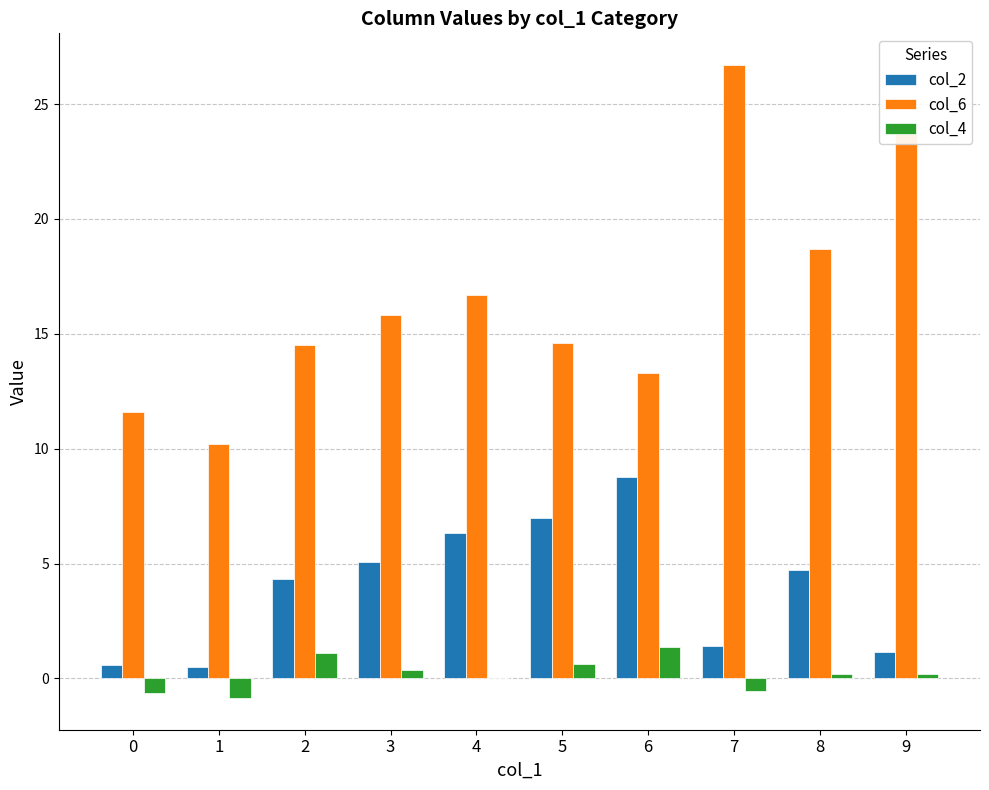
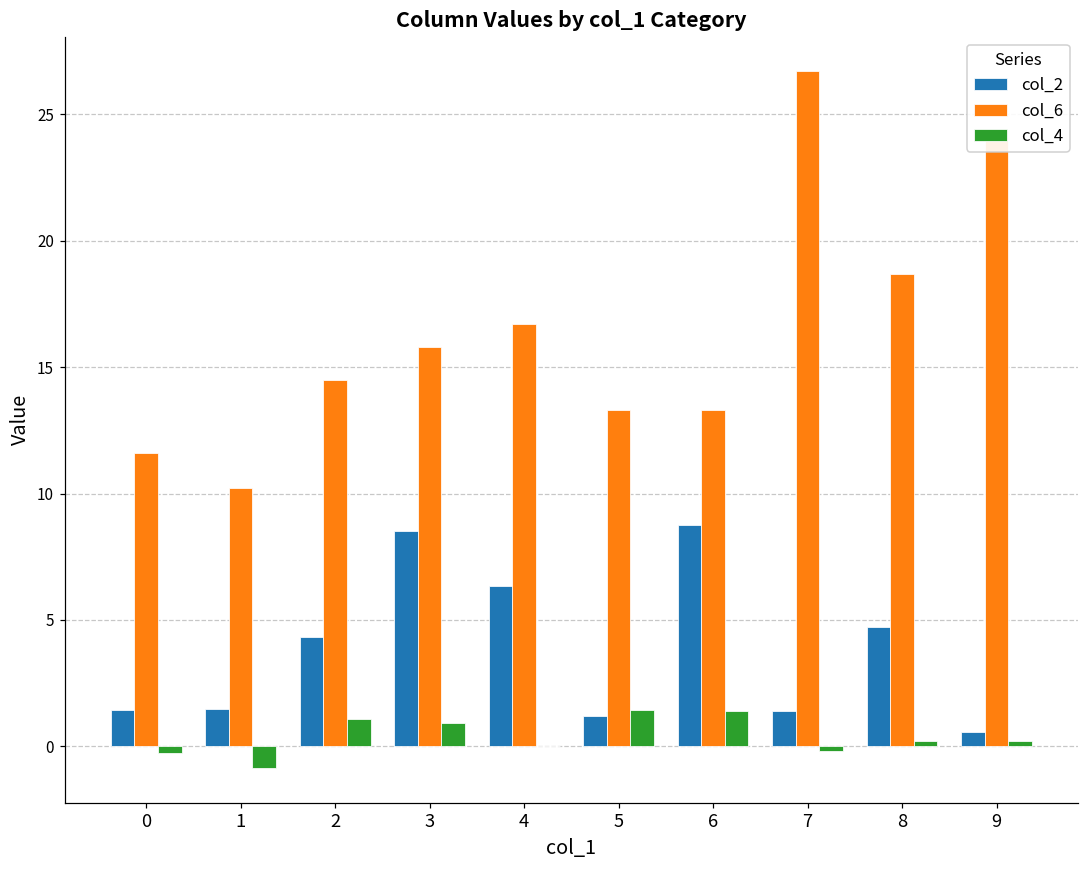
  {
    "col_2": {
-     "0": 0.6,
-     "1": 0.5,
+     "0": 1.4,
+     "1": 1.5,
      "2": 4.3,
-     "3": 5.1,
+     "3": 8.5,
      "4": 6.3,
-     "5": 7.0,
+     "5": 1.2,
      "6": 8.8,
      "7": 1.4,
      "8": 4.7,
-     "9": 1.1
+     "9": 0.6
    },
    "col_6": {
      "0": 11.6,
      "1": 10.2,
      "2": 14.5,
      "3": 15.8,
      "4": 16.7,
-     "5": 14.6,
+     "5": 13.3,
      "6": 13.3,
      "7": 26.7,
      "8": 18.7
    },
    "col_4": {
-     "0": -0.6,
+     "0": -0.3,
      "1": -0.9,
      "2": 1.1,
-     "3": 0.3,
+     "3": 0.9,
      "4": 0.0,
-     "5": 0.6,
+     "5": 1.4,
      "6": 1.4,
-     "7": -0.6,
+     "7": -0.2,
      "8": 0.2,
      "9": 0.2
    }
  }
